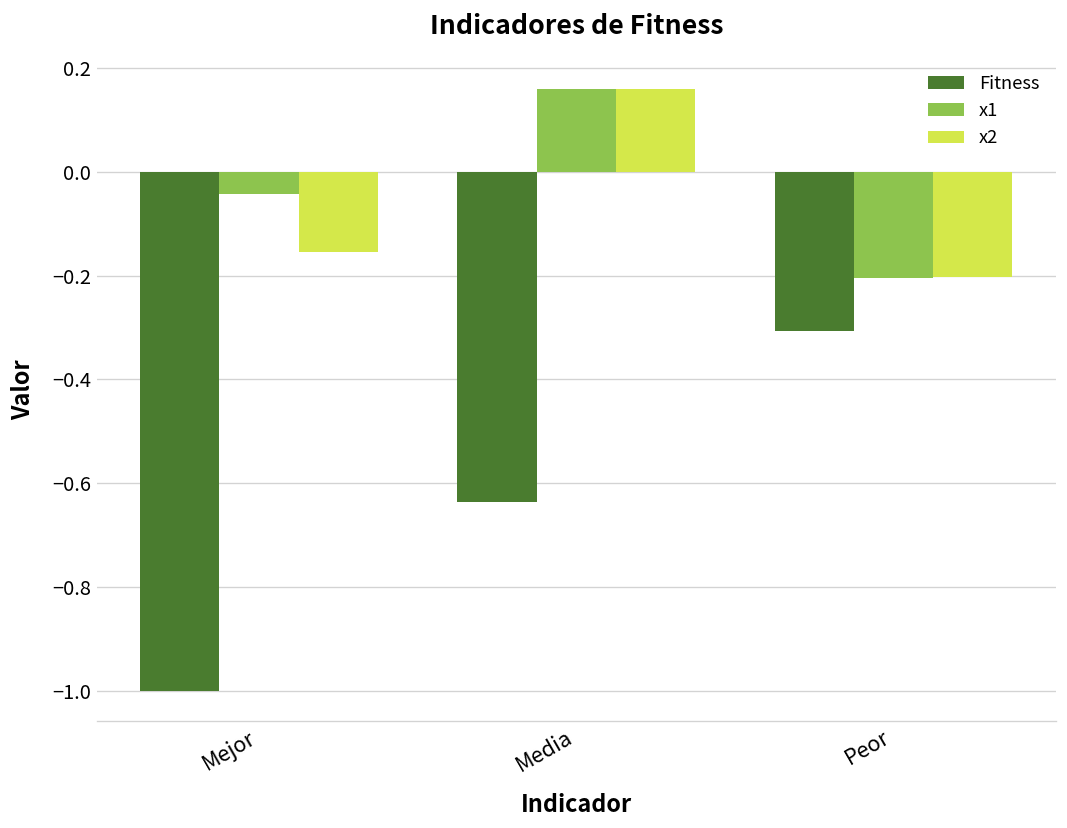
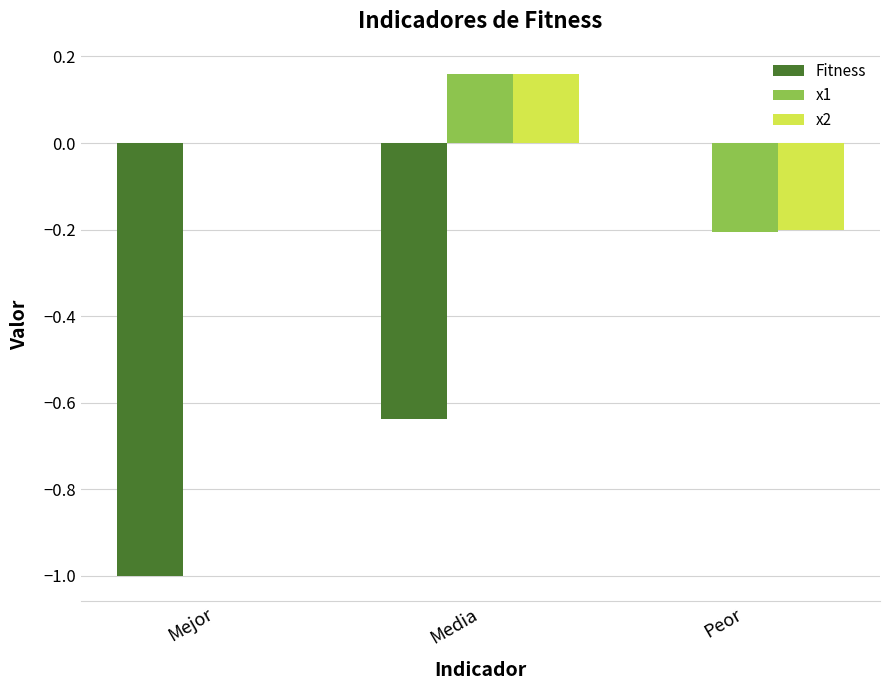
  {
    "Fitness": {
      "Mejor": -1.00,
      "Media": -0.64,
-     "Peor": -0.31
+     "Peor": 0.00
    },
    "x1": {
-     "Mejor": -0.04,
+     "Mejor": 0.00,
      "Media": 0.16,
      "Peor": -0.21
    },
    "x2": {
-     "Mejor": -0.16,
+     "Mejor": 0.00,
      "Media": 0.16,
      "Peor": -0.20
    }
  }
